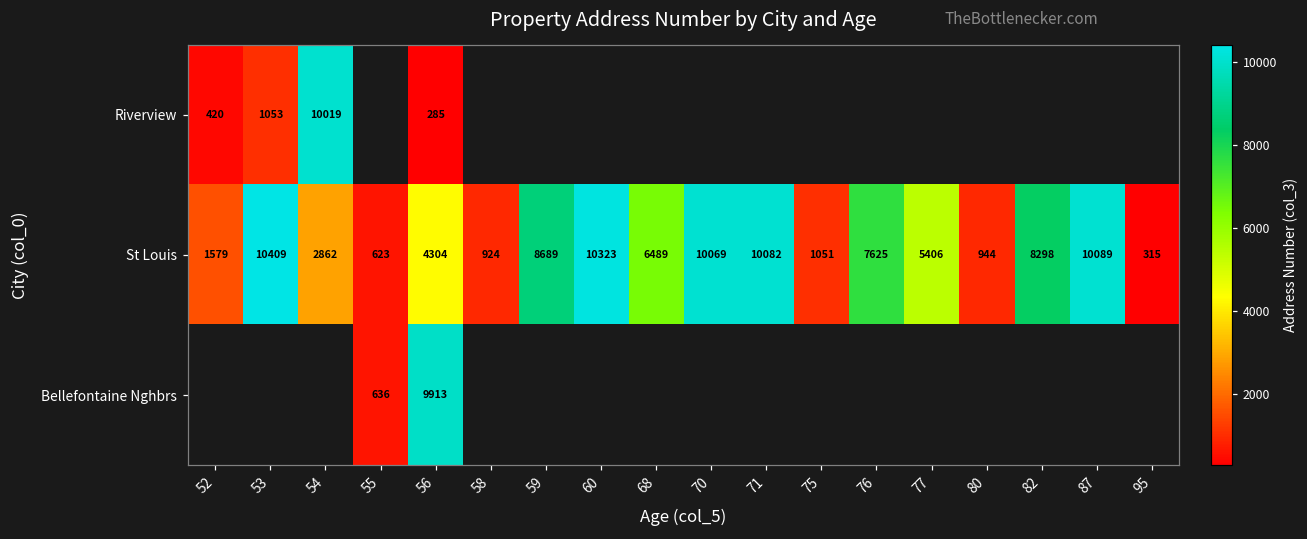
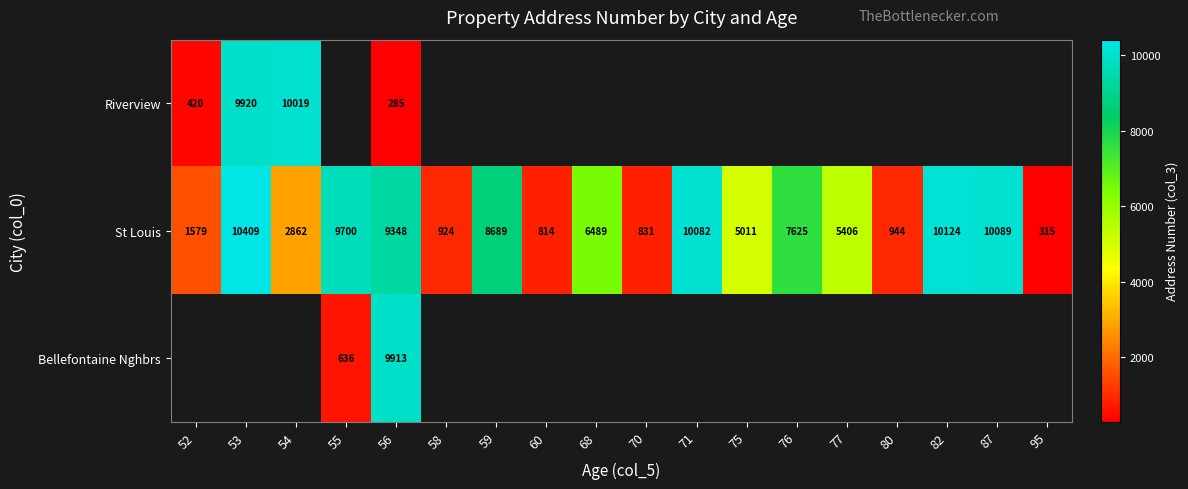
  {
    "Riverview": {
      "52": 420,
-     "53": 1053,
+     "53": 9920,
      "54": 10019,
      "56": 285
    },
    "St Louis": {
      "52": 1579,
      "53": 10409,
      "54": 2862,
-     "55": 623,
-     "56": 4304,
+     "55": 9700,
+     "56": 9348,
      "58": 924,
      "59": 8689,
-     "60": 10323,
+     "60": 814,
      "68": 6489,
-     "70": 10069,
+     "70": 831,
      "71": 10082,
-     "75": 1051,
+     "75": 5011,
      "76": 7625,
      "77": 5406,
      "80": 944,
-     "82": 8298,
+     "82": 10124,
      "87": 10089,
      "95": 315
    },
    "Bellefontaine Nghbrs": {
      "55": 636,
      "56": 9913
    }
  }
